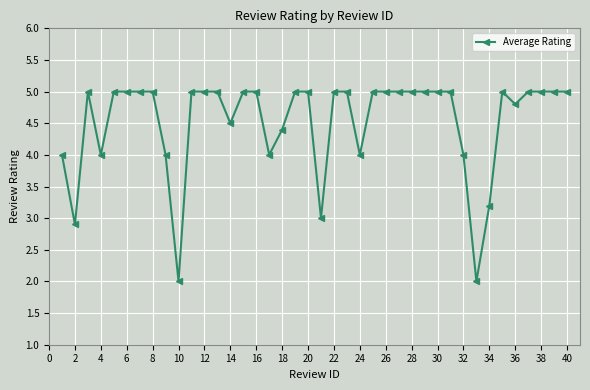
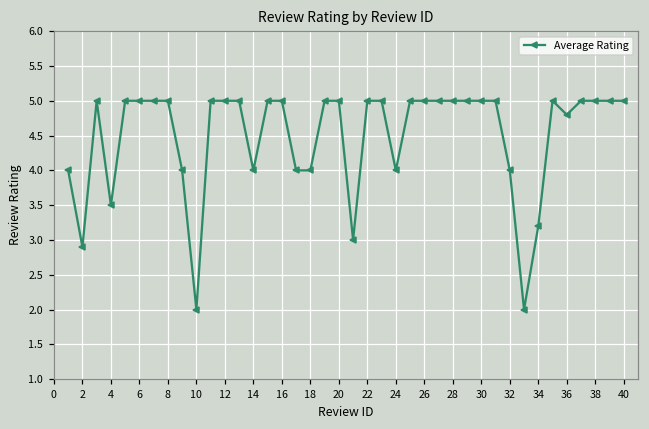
  {
    "2": 2.9,
-   "4": 4.0,
+   "4": 3.5,
    "6": 5.0,
    "8": 5.0,
    "10": 2.0,
    "12": 5.0,
-   "14": 4.5,
+   "14": 4.0,
    "16": 5.0,
-   "18": 4.4,
+   "18": 4.0,
    "20": 5.0,
    "22": 5.0,
    "24": 4.0,
    "26": 5.0,
    "28": 5.0,
    "30": 5.0,
    "32": 4.0,
    "34": 3.2,
    "36": 4.8,
    "38": 5.0,
    "40": 5.0
  }
